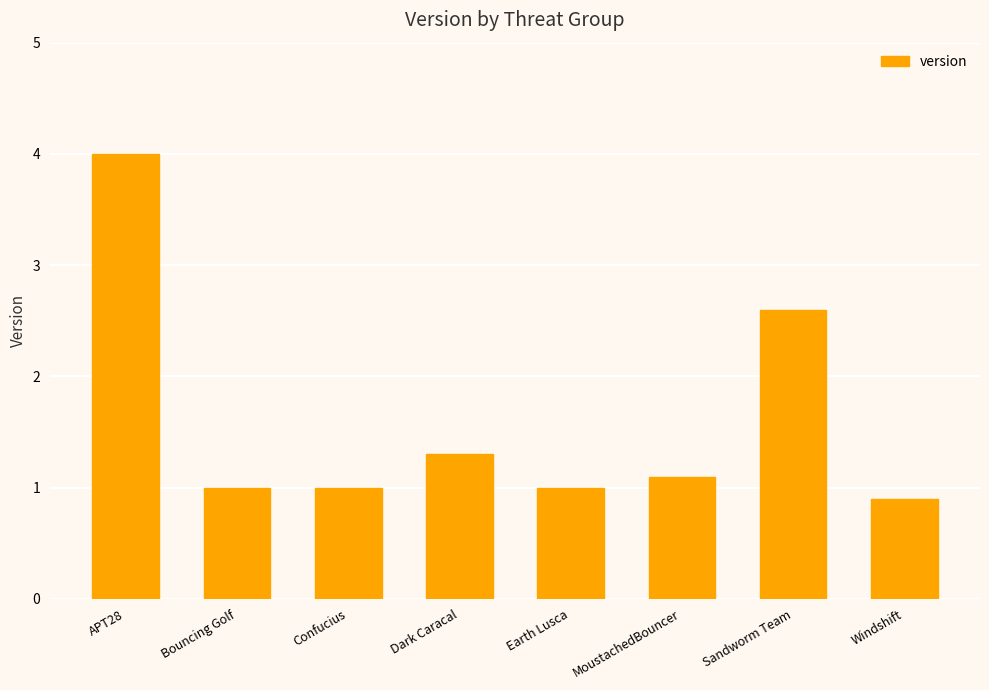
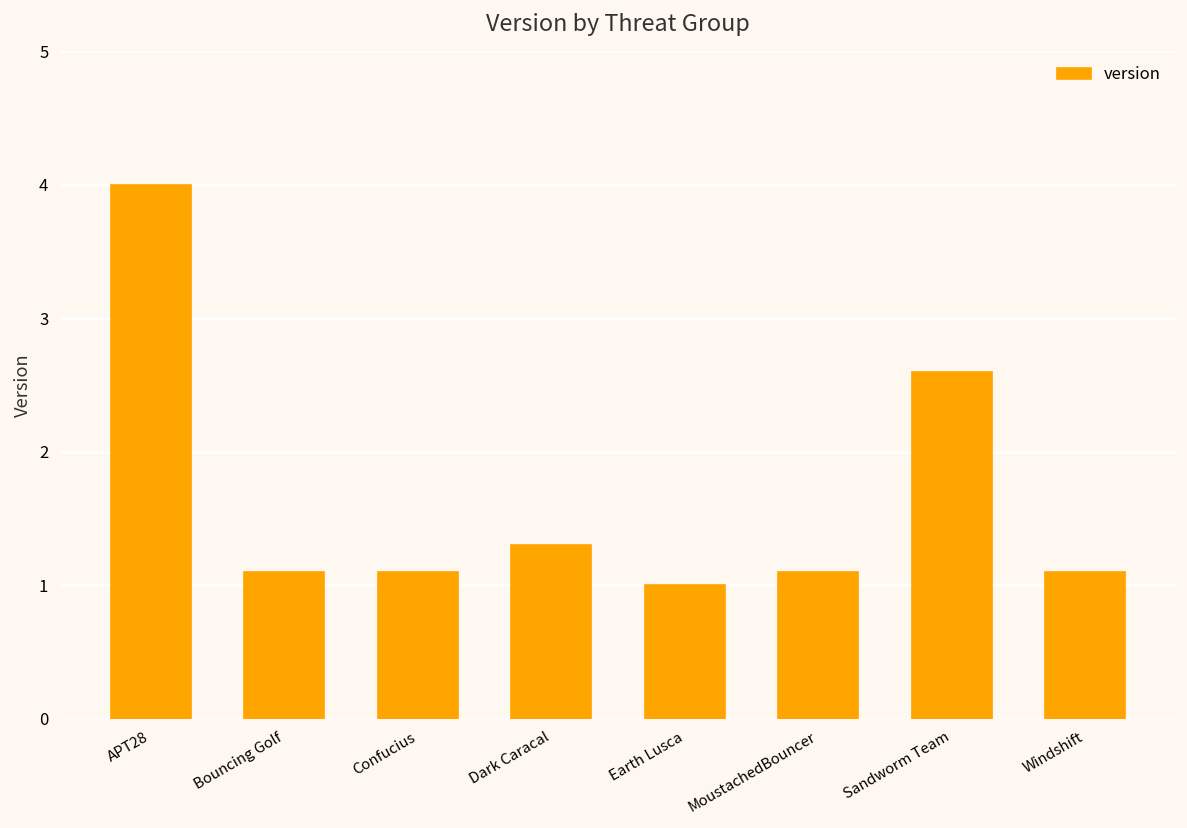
  {
    "APT28": 4.0,
-   "Bouncing Golf": 1.0,
-   "Confucius": 1.0,
+   "Bouncing Golf": 1.1,
+   "Confucius": 1.1,
    "Dark Caracal": 1.3,
    "Earth Lusca": 1.0,
    "MoustachedBouncer": 1.1,
    "Sandworm Team": 2.6,
-   "Windshift": 0.9
+   "Windshift": 1.1
  }
